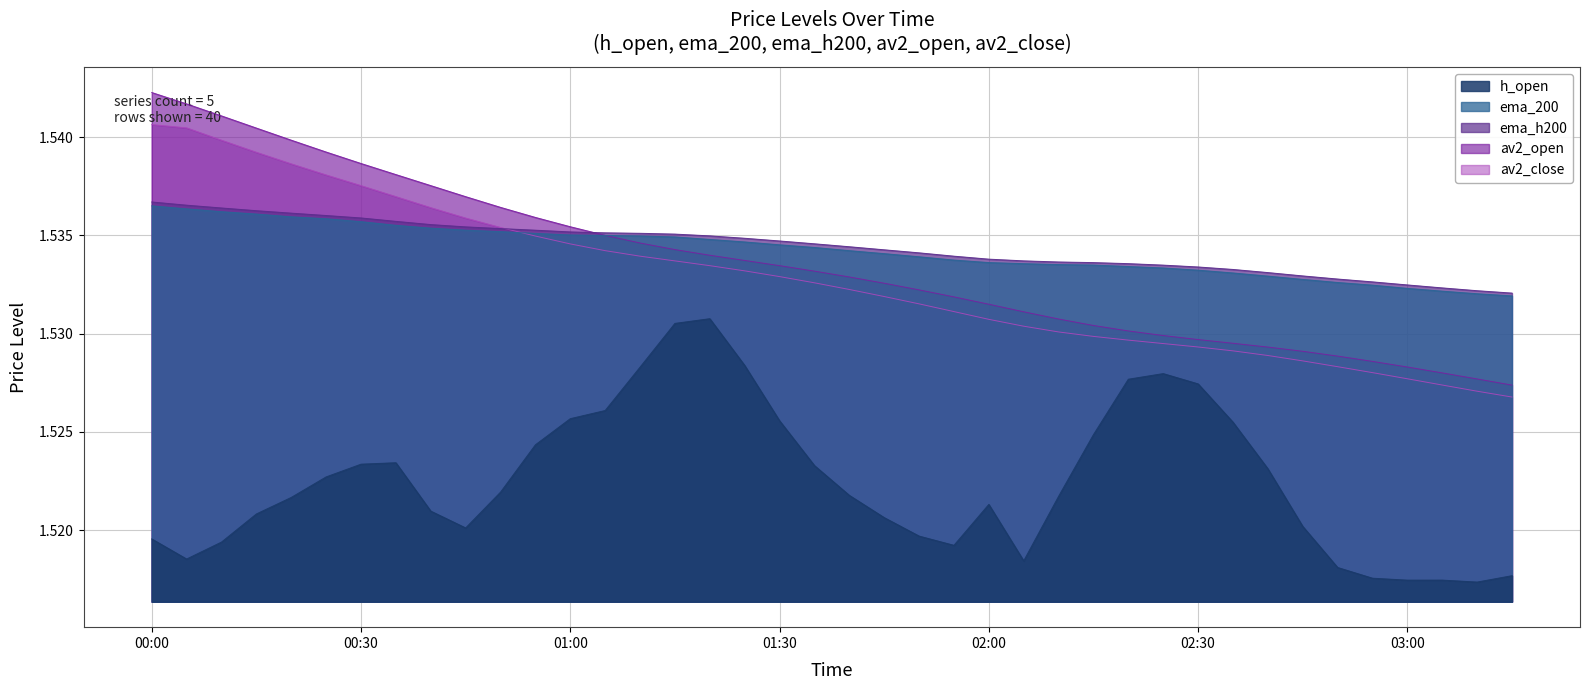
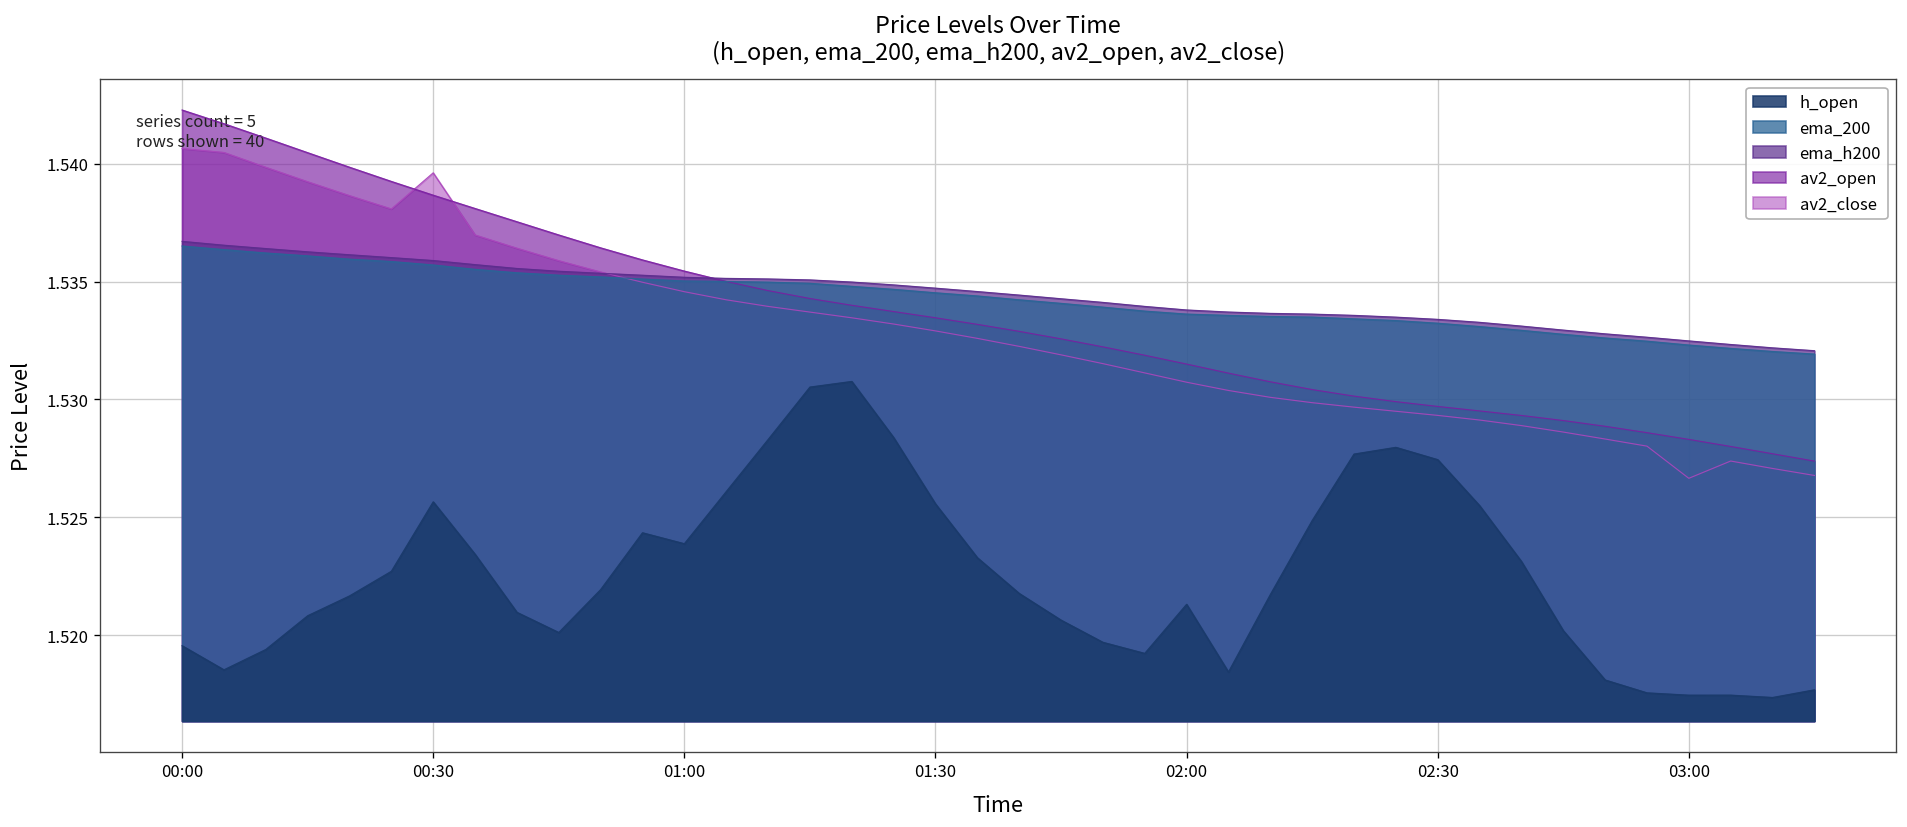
  {
    "h_open": {
      "00:00": 1.5195,
-     "00:30": 1.5234,
-     "01:00": 1.5257,
+     "00:30": 1.5257,
+     "01:00": 1.5239,
      "01:30": 1.5256,
      "02:00": 1.5213,
      "02:30": 1.5274,
      "03:00": 1.5174
    },
    "ema_200": {
      "00:00": 1.5365,
      "00:30": 1.5357,
      "01:00": 1.5350,
      "01:30": 1.5345,
      "02:00": 1.5336,
      "02:30": 1.5332,
      "03:00": 1.5323
    },
    "av2_close": {
-     "00:30": 1.5375,
+     "00:30": 1.5396,
      "01:00": 1.5346,
      "01:30": 1.5329,
      "02:00": 1.5307,
      "02:30": 1.5293,
-     "03:00": 1.5277
+     "03:00": 1.5266
    }
  }
